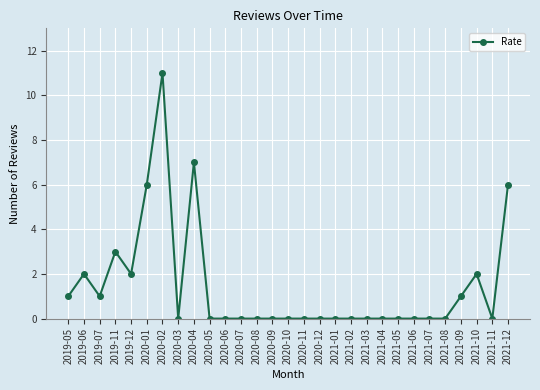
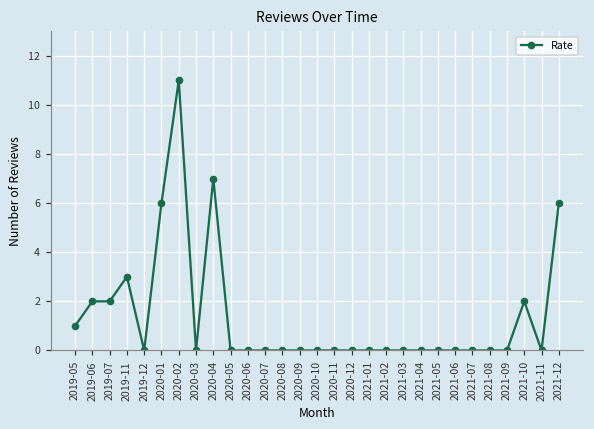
  {
    "2019-05": 1,
    "2019-06": 2,
-   "2019-07": 1,
+   "2019-07": 2,
    "2019-11": 3,
-   "2019-12": 2,
+   "2019-12": 0,
    "2020-01": 6,
    "2020-02": 11,
    "2020-03": 0,
    "2020-04": 7,
    "2020-05": 0,
    "2020-06": 0,
    "2020-07": 0,
    "2020-08": 0,
    "2020-09": 0,
    "2020-10": 0,
    "2020-11": 0,
    "2020-12": 0,
    "2021-01": 0,
    "2021-02": 0,
    "2021-03": 0,
    "2021-04": 0,
    "2021-05": 0,
    "2021-06": 0,
    "2021-07": 0,
    "2021-08": 0,
-   "2021-09": 1,
+   "2021-09": 0,
    "2021-10": 2,
    "2021-11": 0,
    "2021-12": 6
  }
